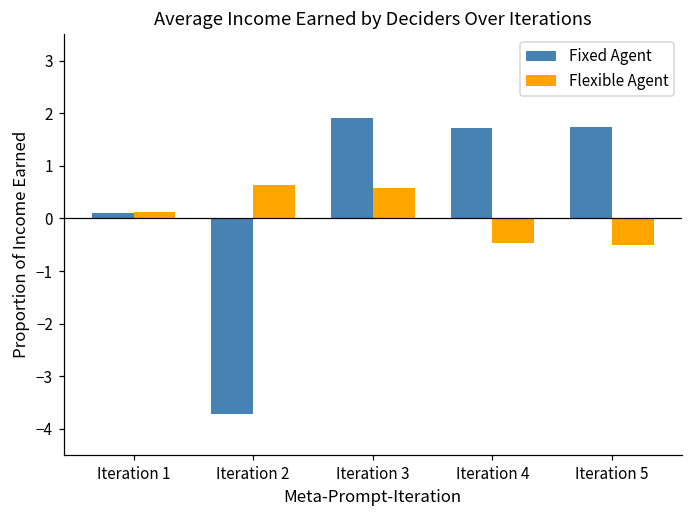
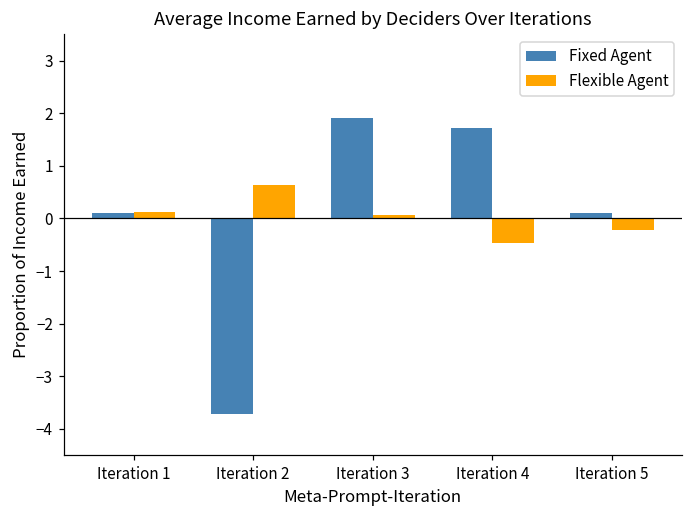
  {
    "Fixed Agent": {
      "Iteration 1": 0.1,
      "Iteration 2": -3.7,
      "Iteration 3": 1.9,
      "Iteration 4": 1.7,
-     "Iteration 5": 1.7
+     "Iteration 5": 0.1
    },
    "Flexible Agent": {
      "Iteration 1": 0.1,
      "Iteration 2": 0.6,
-     "Iteration 3": 0.6,
+     "Iteration 3": 0.1,
      "Iteration 4": -0.5,
-     "Iteration 5": -0.5
+     "Iteration 5": -0.2
    }
  }
